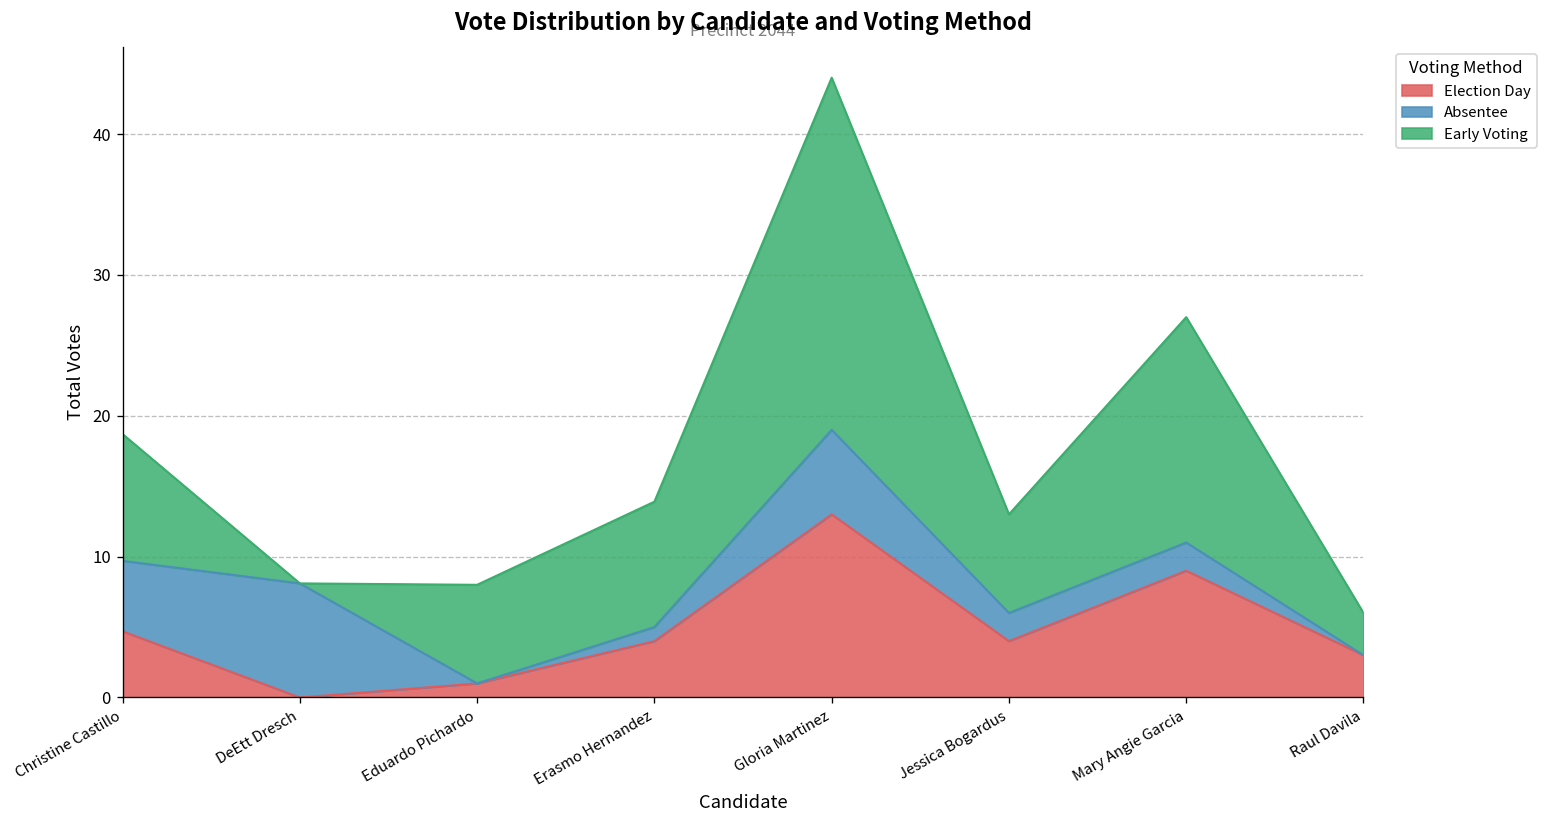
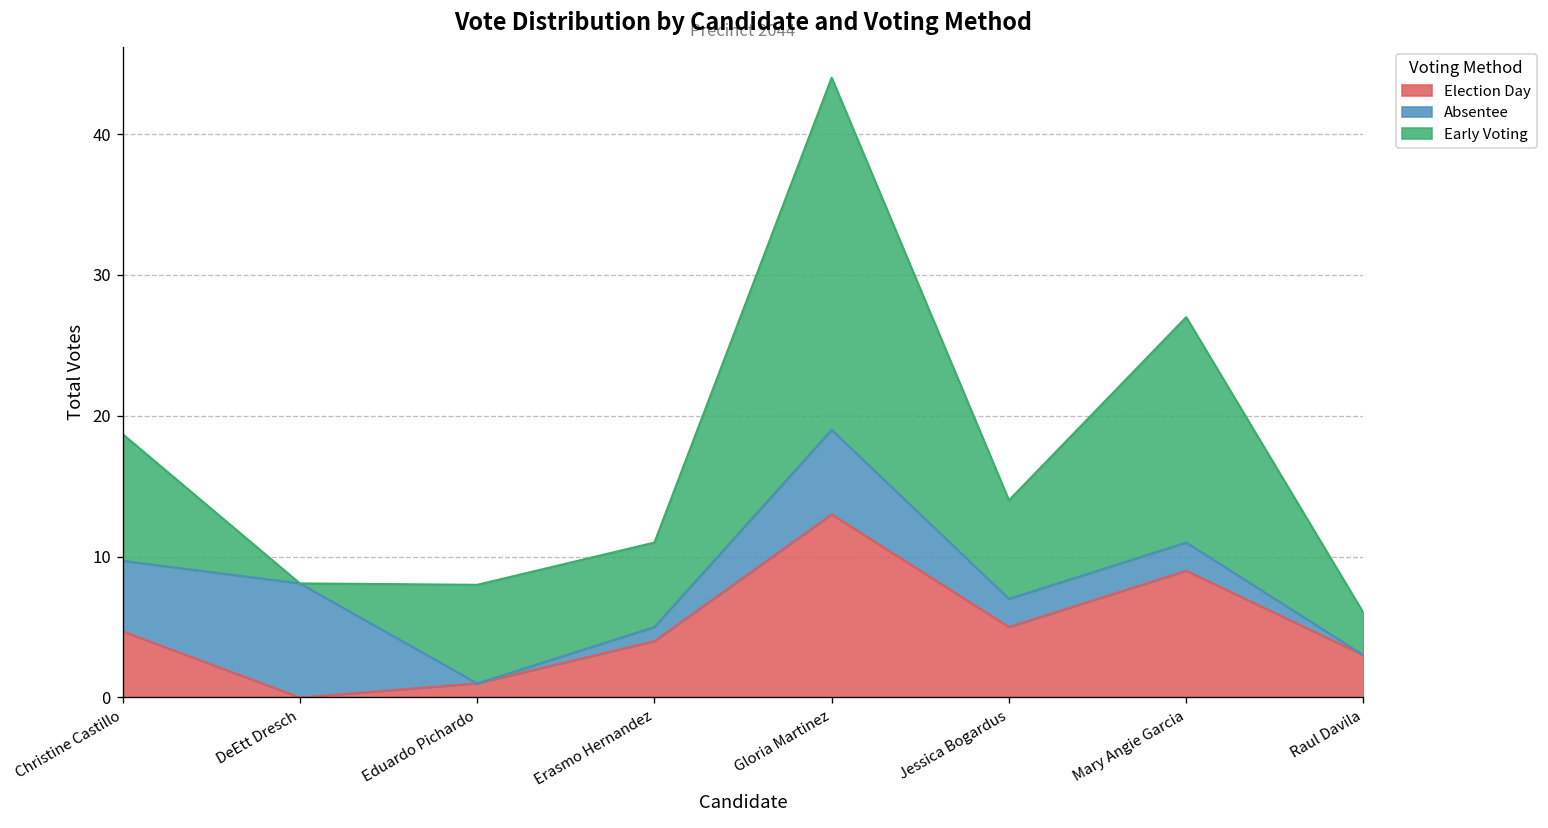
  {
    "Election Day": {
      "Christine Castillo": 4.7,
      "DeEtt Dresch": 0,
      "Erasmo Hernandez": 4,
      "Gloria Martinez": 13,
-     "Jessica Bogardus": 4,
+     "Jessica Bogardus": 5,
      "Mary Angie Garcia": 9
    },
    "Absentee": {
      "Christine Castillo": 5.0,
      "Erasmo Hernandez": 1.0,
      "Gloria Martinez": 6.0,
      "Jessica Bogardus": 2.0,
      "Mary Angie Garcia": 2.0
    },
    "Early Voting": {
      "Christine Castillo": 9.0,
      "Eduardo Pichardo": 7.0,
-     "Erasmo Hernandez": 8.9,
+     "Erasmo Hernandez": 6.0,
      "Gloria Martinez": 25.0,
      "Jessica Bogardus": 7.0,
      "Mary Angie Garcia": 16.0,
      "Raul Davila": 3.0
    }
  }
